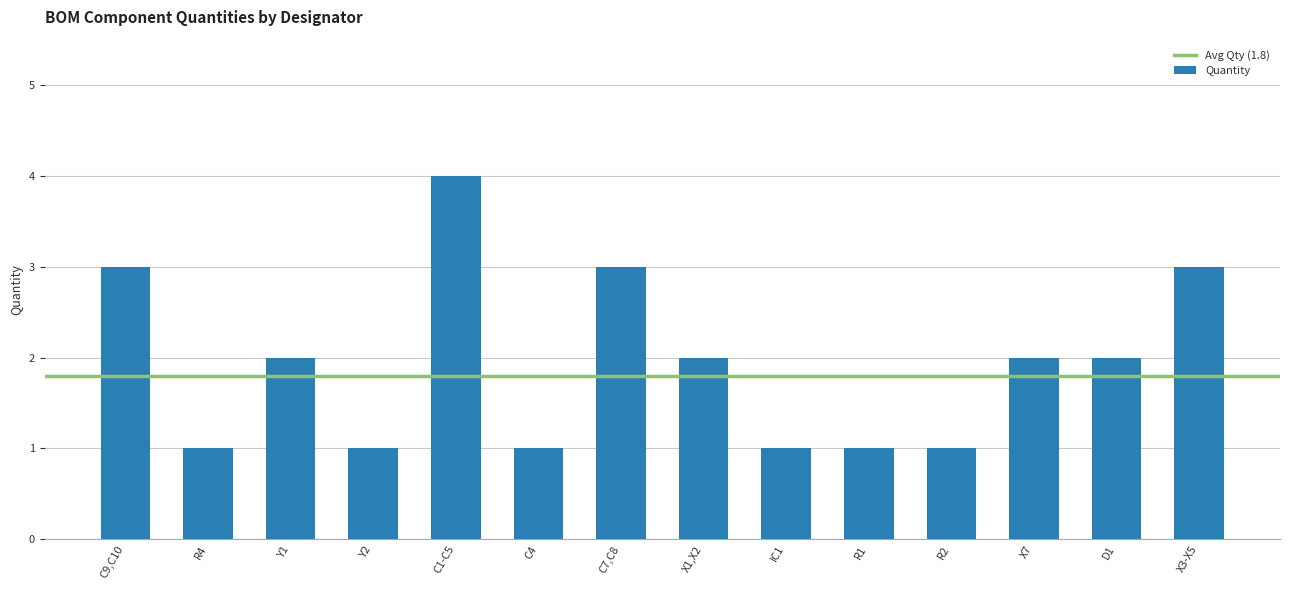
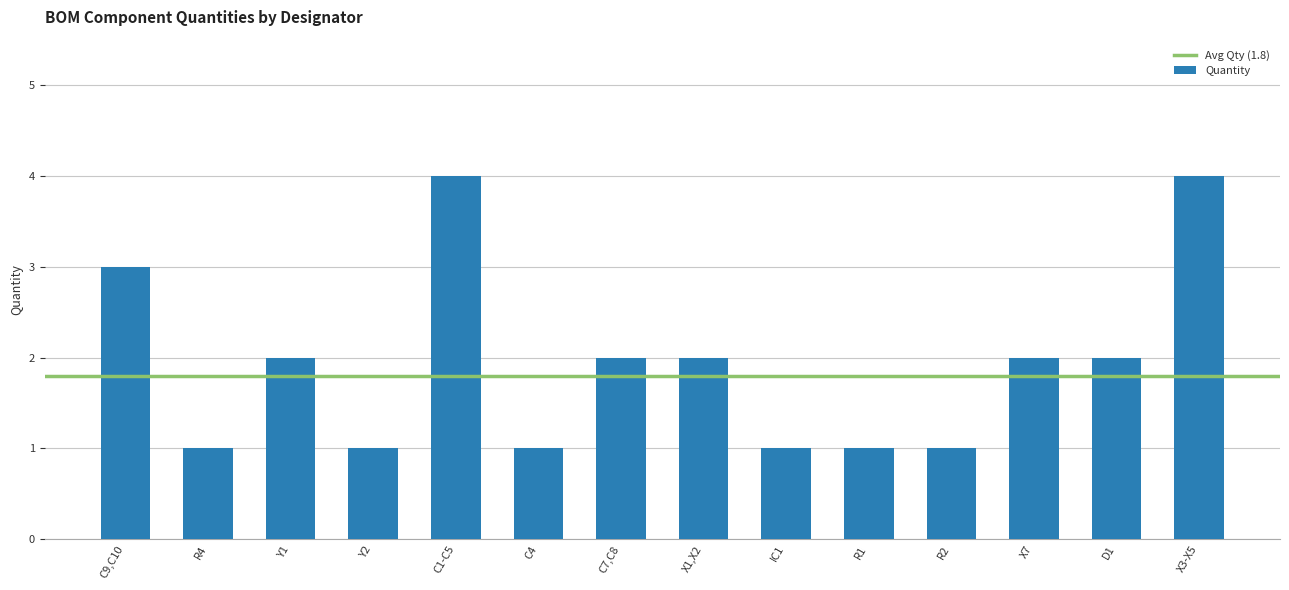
  {
    "C9,C10": 3,
    "R4": 1,
    "Y1": 2,
    "Y2": 1,
    "C1-C5": 4,
    "C4": 1,
-   "C7,C8": 3,
+   "C7,C8": 2,
    "X1,X2": 2,
    "IC1": 1,
    "R1": 1,
    "R2": 1,
    "X7": 2,
    "D1": 2,
-   "X3-X5": 3
+   "X3-X5": 4
  }
